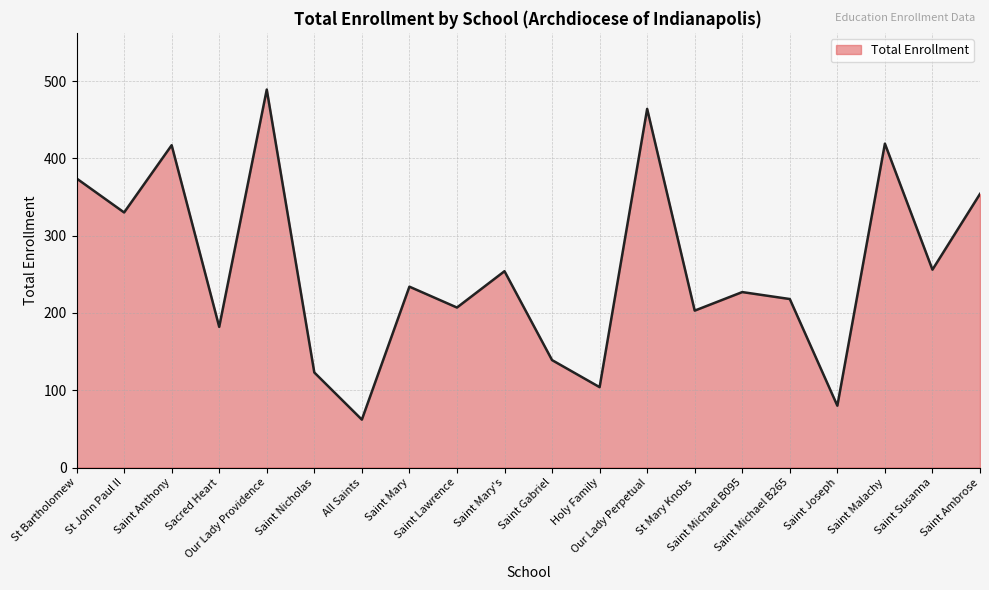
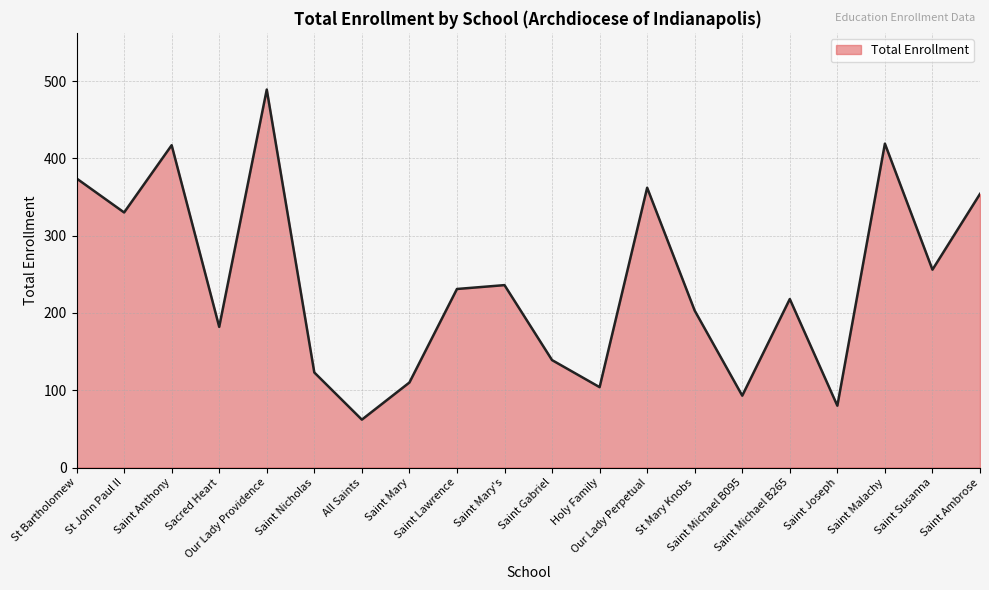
  {
    "St Bartholomew": 370,
    "St John Paul II": 330,
    "Saint Anthony": 420,
    "Sacred Heart": 180,
    "Our Lady Providence": 490,
    "Saint Nicholas": 120,
    "All Saints": 60,
-   "Saint Mary": 230,
-   "Saint Lawrence": 210,
-   "Saint Mary's": 250,
+   "Saint Mary": 110,
+   "Saint Lawrence": 230,
+   "Saint Mary's": 240,
    "Saint Gabriel": 140,
    "Holy Family": 100,
-   "Our Lady Perpetual": 460,
+   "Our Lady Perpetual": 360,
    "St Mary Knobs": 200,
-   "Saint Michael B095": 230,
+   "Saint Michael B095": 90,
    "Saint Michael B265": 220,
    "Saint Joseph": 80,
    "Saint Malachy": 420,
    "Saint Susanna": 260,
    "Saint Ambrose": 350
  }
